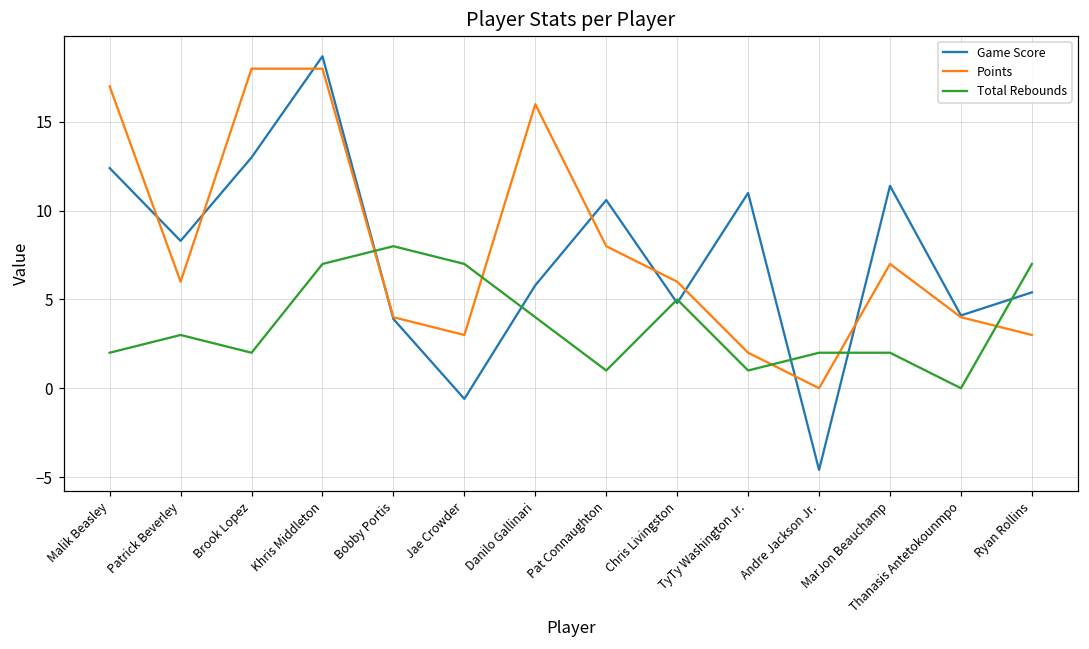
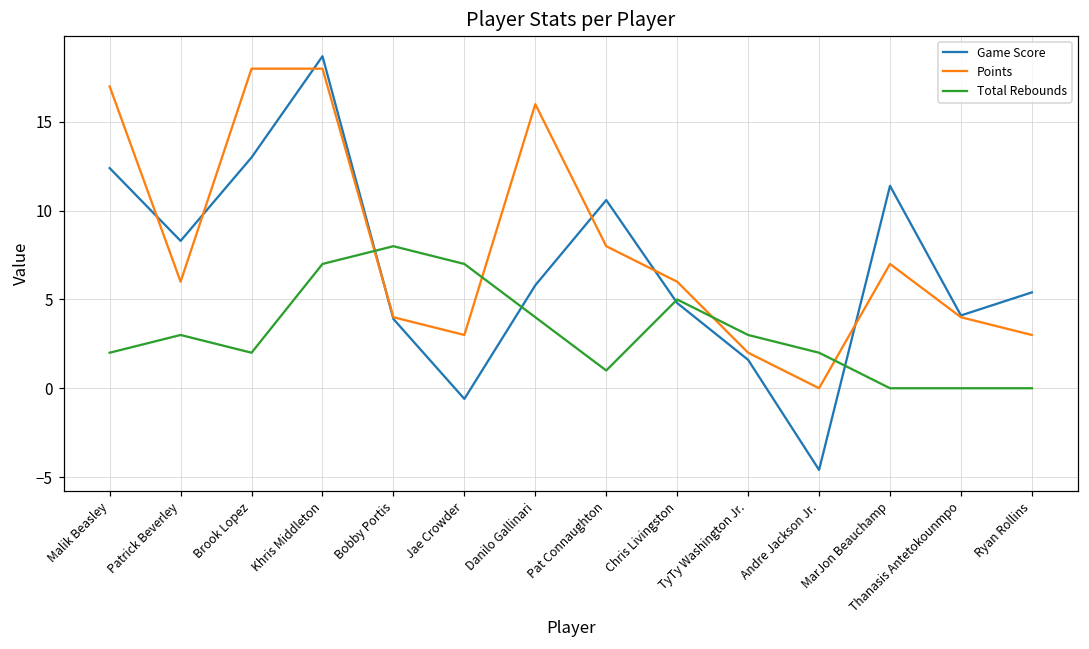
  {
    "Game Score": {
      "Malik Beasley": 12.4,
      "Patrick Beverley": 8.3,
      "Brook Lopez": 13.0,
      "Khris Middleton": 18.7,
      "Jae Crowder": -0.6,
      "Danilo Gallinari": 5.8,
      "Pat Connaughton": 10.6,
      "Chris Livingston": 4.8,
-     "TyTy Washington Jr.": 11.0,
+     "TyTy Washington Jr.": 1.6,
      "Andre Jackson Jr.": -4.6,
      "MarJon Beauchamp": 11.4,
      "Ryan Rollins": 5.4
    },
    "Points": {
      "Malik Beasley": 17.0,
      "Patrick Beverley": 6.0,
      "Brook Lopez": 18.0,
      "Khris Middleton": 18.0,
      "Jae Crowder": 3.0,
      "Danilo Gallinari": 16.0,
      "Pat Connaughton": 8.0,
      "Chris Livingston": 6.0,
      "TyTy Washington Jr.": 2.0,
      "Andre Jackson Jr.": 0.0,
      "MarJon Beauchamp": 7.0,
      "Ryan Rollins": 3.0
    },
    "Total Rebounds": {
      "Malik Beasley": 2,
      "Patrick Beverley": 3,
      "Brook Lopez": 2,
      "Khris Middleton": 7,
      "Bobby Portis": 8,
      "Jae Crowder": 7,
      "Danilo Gallinari": 4,
      "Pat Connaughton": 1,
      "Chris Livingston": 5,
-     "TyTy Washington Jr.": 1,
+     "TyTy Washington Jr.": 3,
      "Andre Jackson Jr.": 2,
-     "MarJon Beauchamp": 2,
+     "MarJon Beauchamp": 0,
      "Thanasis Antetokounmpo": 0,
-     "Ryan Rollins": 7
+     "Ryan Rollins": 0
    }
  }
